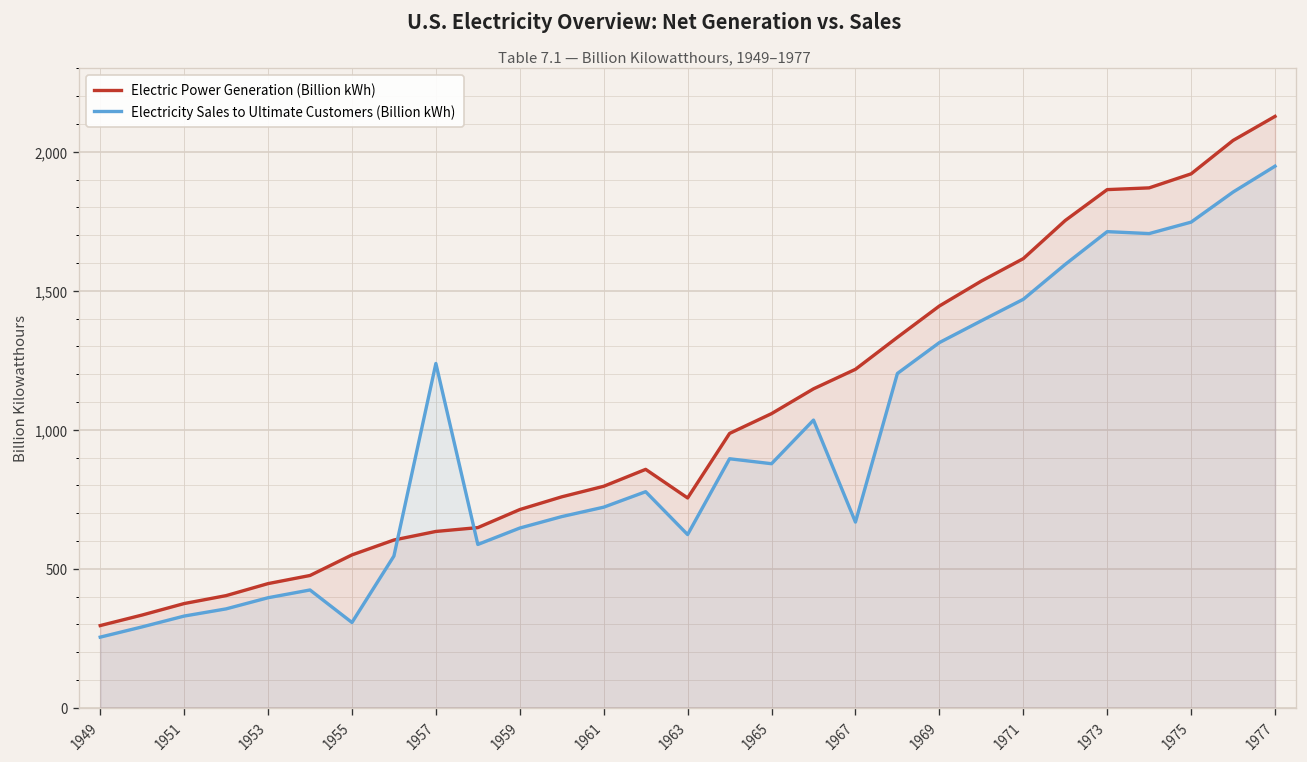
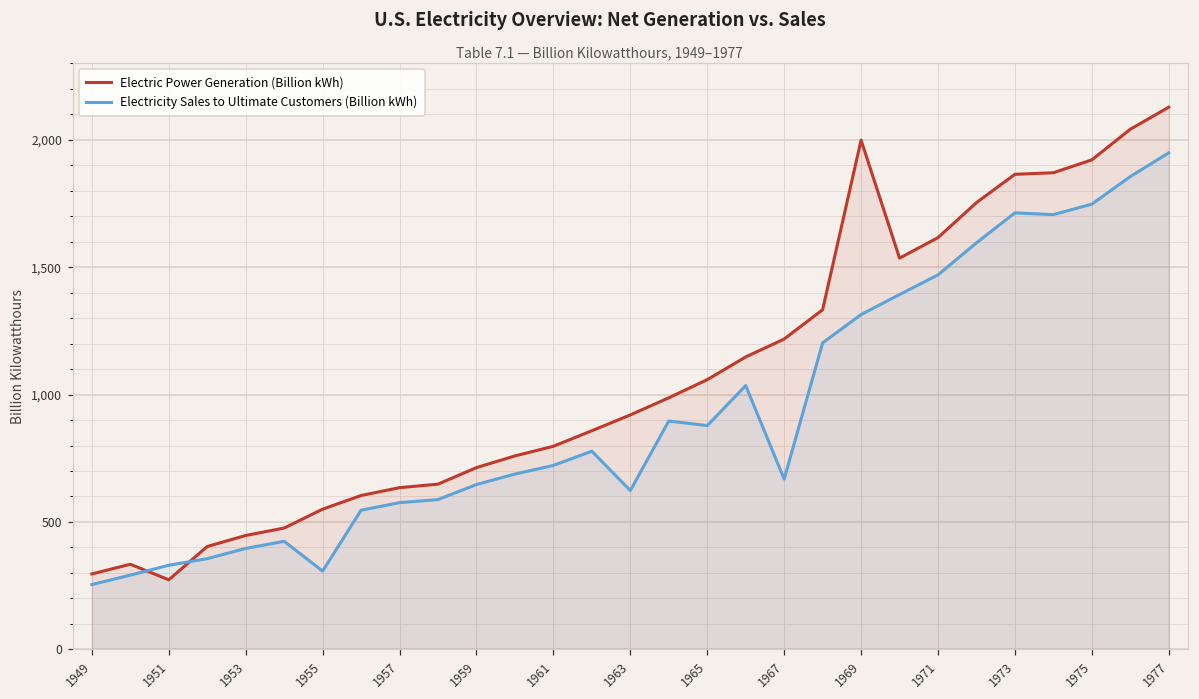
  {
    "Electric Power Generation (Billion kWh)": {
      "1949": "300",
-     "1951": "380",
+     "1951": "270",
      "1953": "450",
      "1955": "550",
      "1957": "630",
      "1959": "710",
      "1961": "800",
-     "1963": "760",
+     "1963": "920",
      "1965": "1,060",
      "1967": "1,220",
-     "1969": "1,450",
+     "1969": "2,000",
      "1971": "1,620",
      "1973": "1,860",
      "1975": "1,920",
      "1977": "2,130"
    },
    "Electricity Sales to Ultimate Customers (Billion kWh)": {
      "1949": "250",
      "1951": "330",
      "1953": "400",
      "1955": "310",
-     "1957": "1,240",
+     "1957": "580",
      "1959": "650",
      "1961": "720",
      "1963": "620",
      "1965": "880",
      "1967": "670",
      "1969": "1,310",
      "1971": "1,470",
      "1973": "1,710",
      "1975": "1,750",
      "1977": "1,950"
    }
  }
